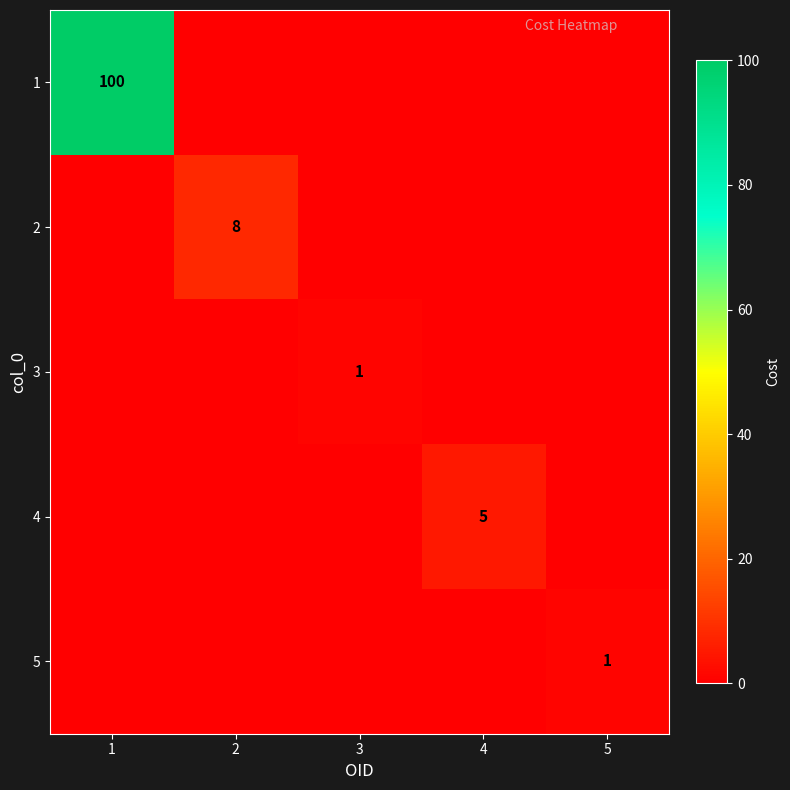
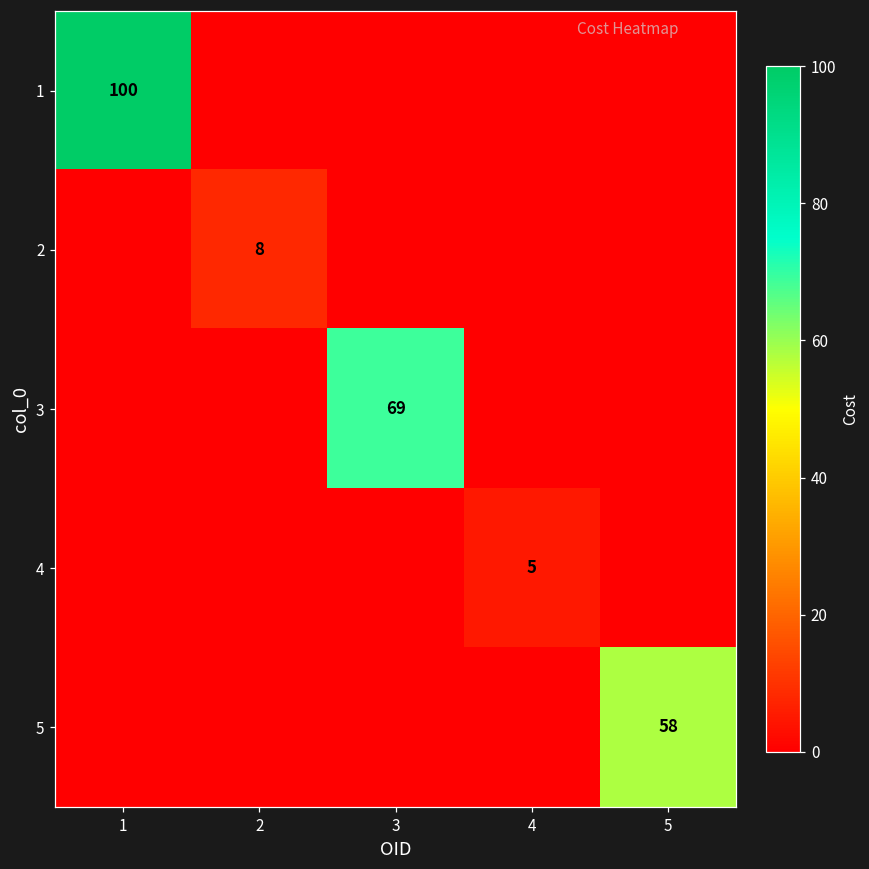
  {
    "1": {
      "1": 100
    },
    "2": {
      "2": 8
    },
    "3": {
-     "3": 1
+     "3": 69
    },
    "4": {
      "4": 5
    },
    "5": {
-     "5": 1
+     "5": 58
    }
  }
